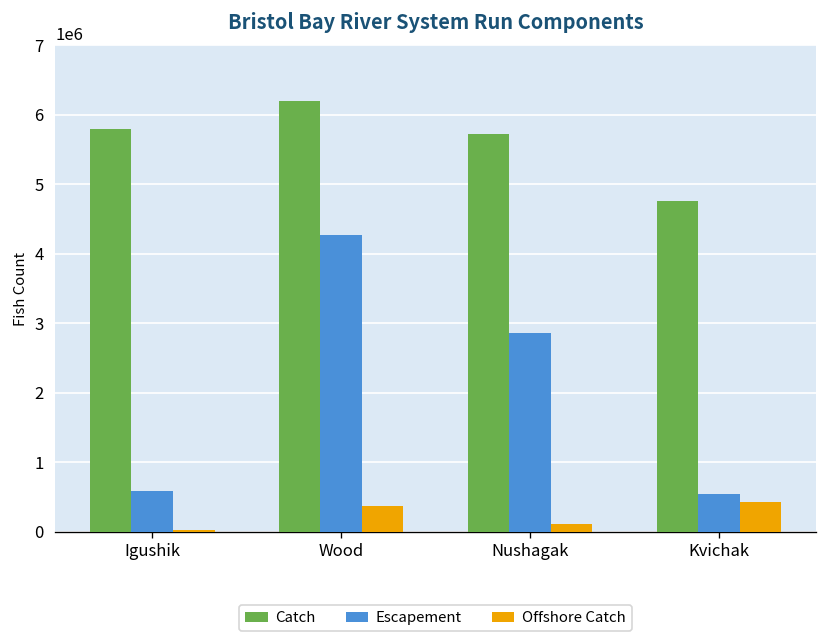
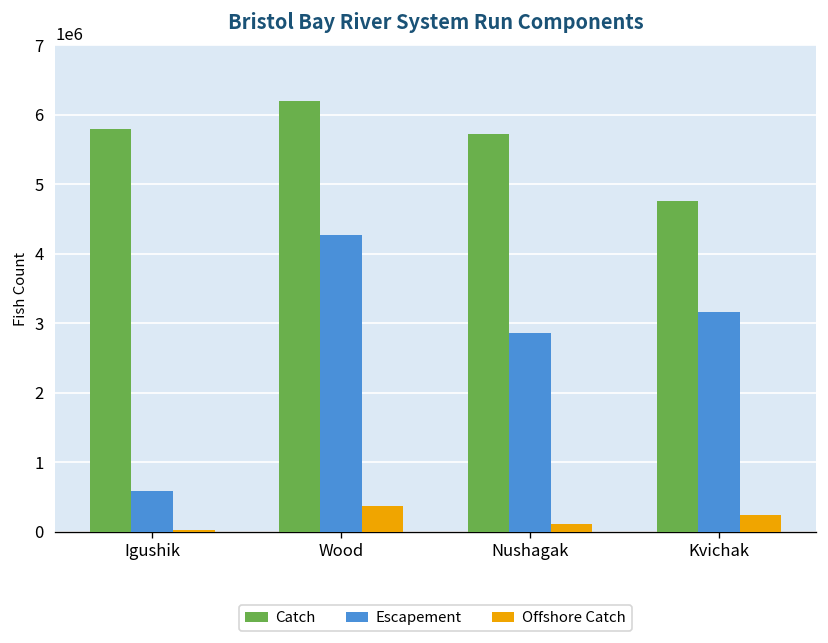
  {
    "Catch": {
      "Igushik": 5800000,
      "Wood": 6200000,
      "Nushagak": 5700000,
      "Kvichak": 4800000
    },
    "Escapement": {
      "Igushik": 600000,
      "Wood": 4300000,
      "Nushagak": 2900000,
-     "Kvichak": 500000
+     "Kvichak": 3200000
    },
    "Offshore Catch": {
      "Wood": 400000,
      "Nushagak": 100000,
-     "Kvichak": 400000
+     "Kvichak": 200000
    }
  }
